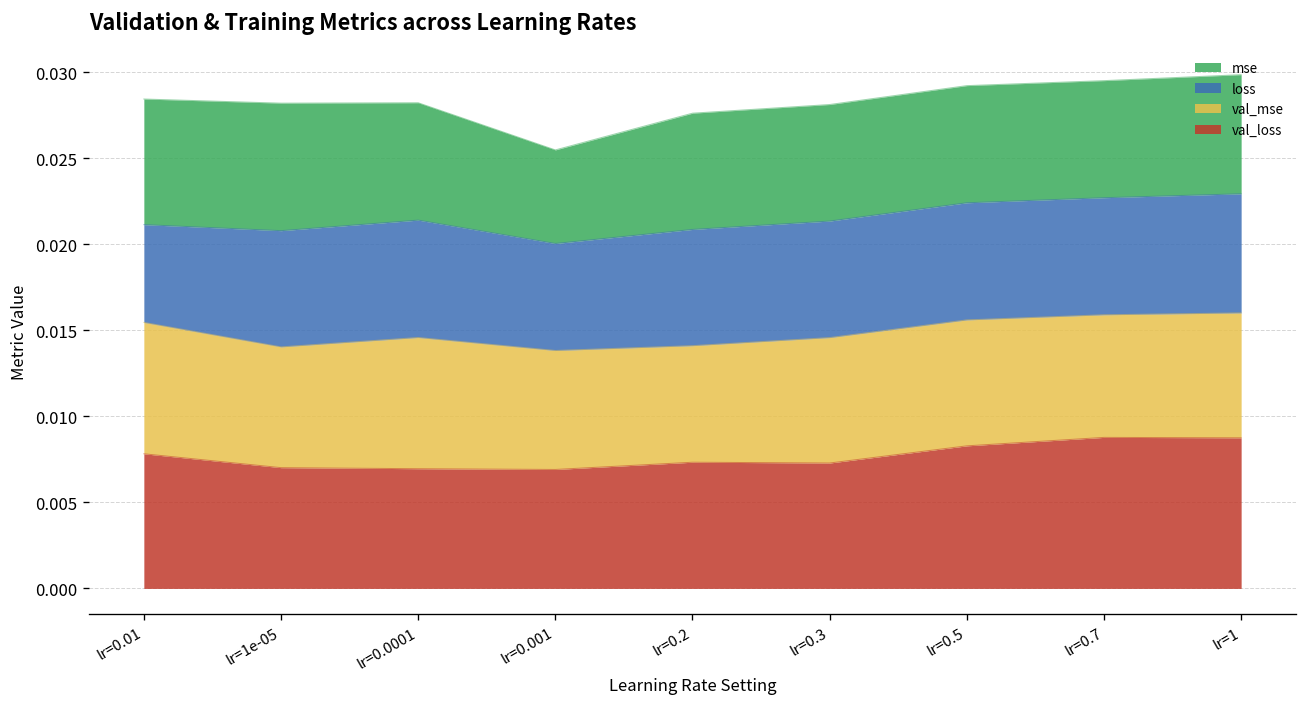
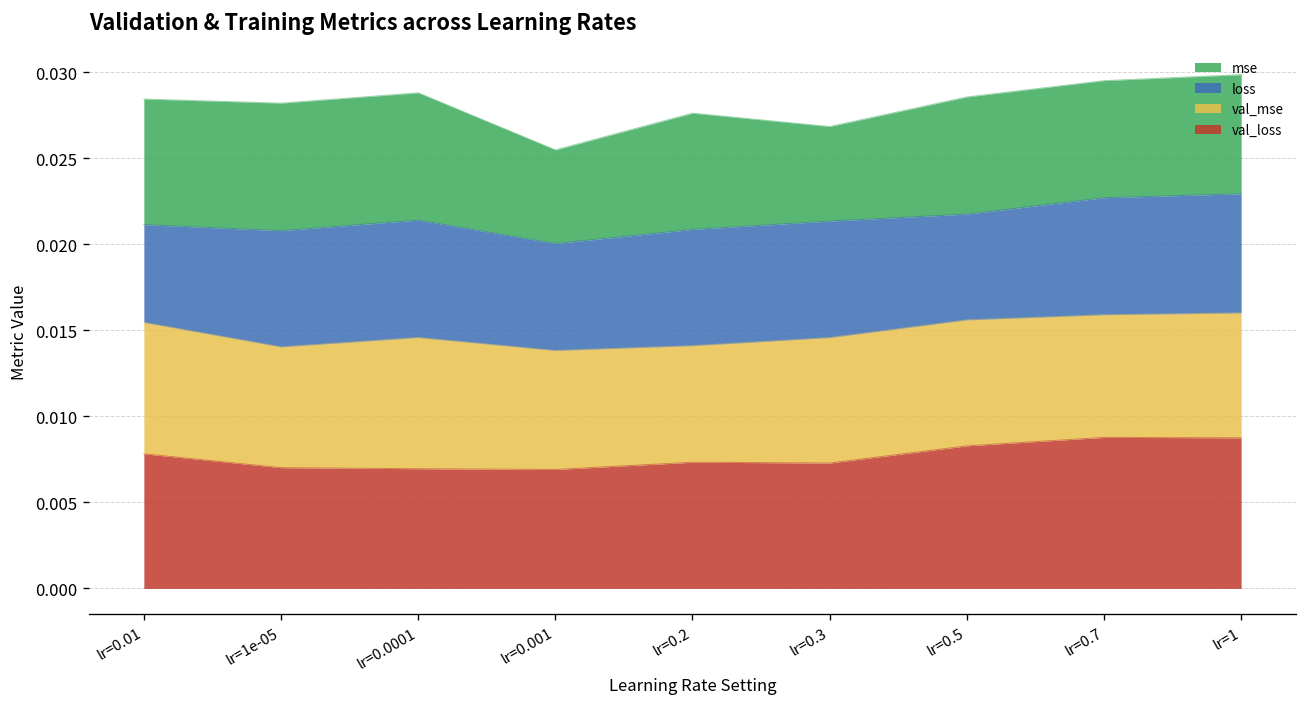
  {
    "val_loss": {
      "lr=0.01": 0.0078,
      "lr=1e-05": 0.0070,
      "lr=0.0001": 0.0070,
      "lr=0.001": 0.0069,
      "lr=0.2": 0.0073,
      "lr=0.3": 0.0073,
      "lr=0.5": 0.0083,
      "lr=0.7": 0.0088,
      "lr=1": 0.0088
    },
    "val_mse": {
      "lr=0.01": 0.0076,
      "lr=1e-05": 0.0070,
      "lr=0.0001": 0.0076,
      "lr=0.001": 0.0069,
      "lr=0.2": 0.0068,
      "lr=0.3": 0.0073,
      "lr=0.5": 0.0073,
      "lr=0.7": 0.0071,
      "lr=1": 0.0073
    },
    "loss": {
      "lr=0.01": 0.0057,
      "lr=1e-05": 0.0068,
      "lr=0.0001": 0.0068,
      "lr=0.001": 0.0062,
      "lr=0.2": 0.0068,
      "lr=0.3": 0.0068,
-     "lr=0.5": 0.0068,
+     "lr=0.5": 0.0061,
      "lr=0.7": 0.0068,
      "lr=1": 0.0069
    },
    "mse": {
      "lr=0.01": 0.0073,
      "lr=1e-05": 0.0074,
-     "lr=0.0001": 0.0068,
+     "lr=0.0001": 0.0074,
      "lr=0.001": 0.0054,
      "lr=0.2": 0.0068,
-     "lr=0.3": 0.0068,
+     "lr=0.3": 0.0055,
      "lr=0.5": 0.0068,
      "lr=0.7": 0.0068,
      "lr=1": 0.0069
    }
  }
